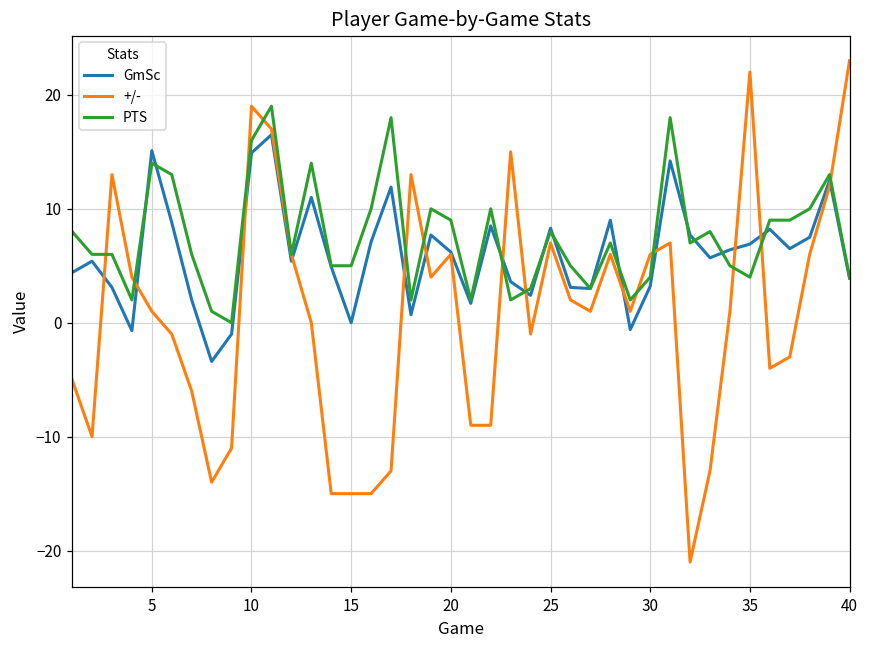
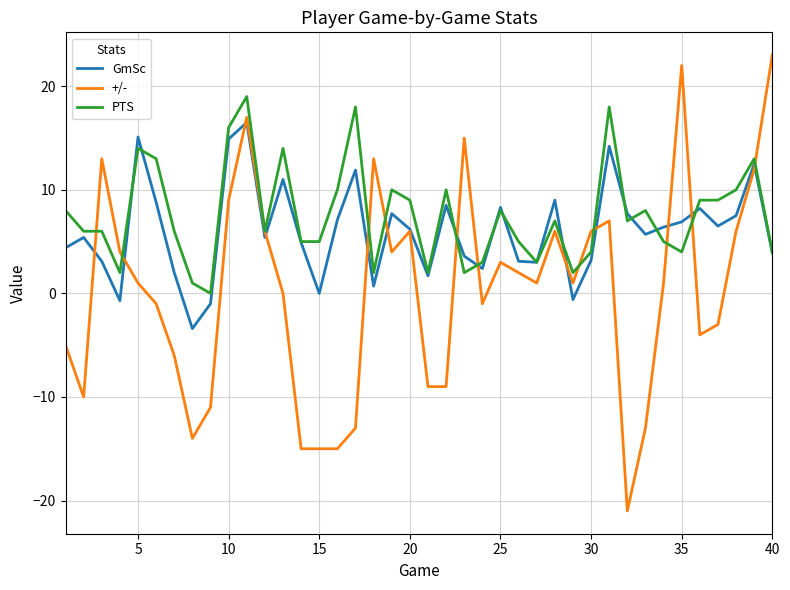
  {
    "GmSc": {
      "5": 15,
      "10": 15,
      "15": 0,
      "25": 8.3,
      "30": 3,
      "35": 7
    },
    "+/-": {
      "5": 1,
-     "10": 19,
+     "10": 9,
      "15": -15,
-     "25": 7,
+     "25": 3,
      "30": 6,
      "35": 22,
      "40": 23
    },
    "PTS": {
      "5": 14,
      "10": 16,
      "15": 5,
      "20": 9,
      "25": 8,
      "30": 4,
      "35": 4
    }
  }
